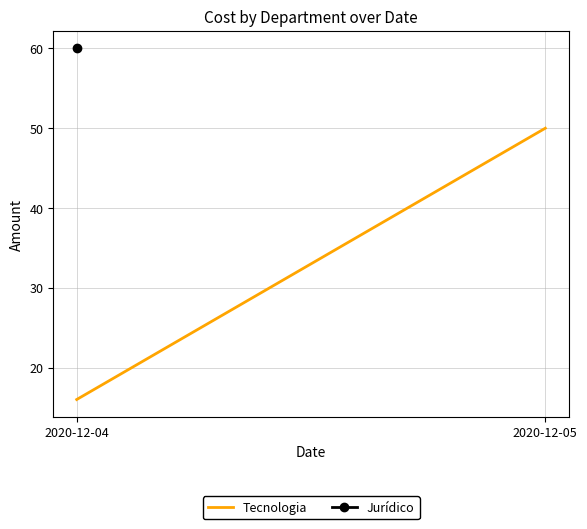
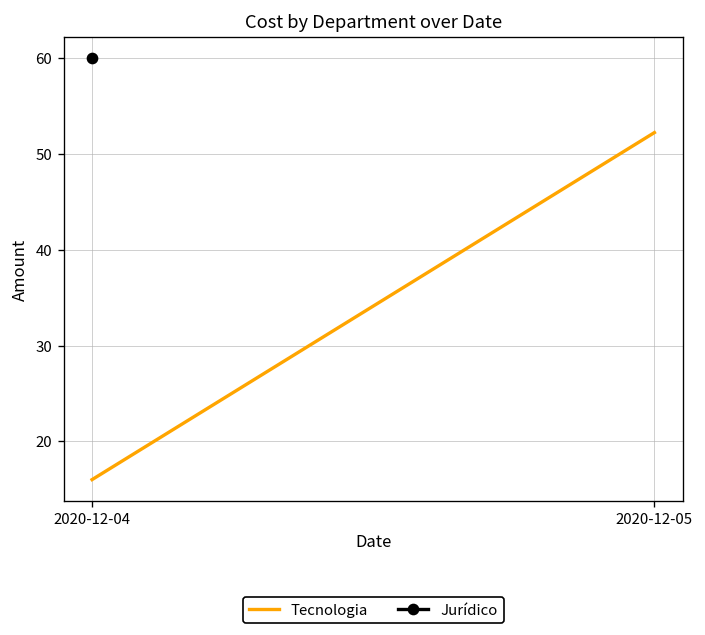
  {
    "Tecnologia": {
      "2020-12-04": 16,
-     "2020-12-05": 50
+     "2020-12-05": 52
    },
    "Jurídico": {
      "2020-12-04": 60
    }
  }
